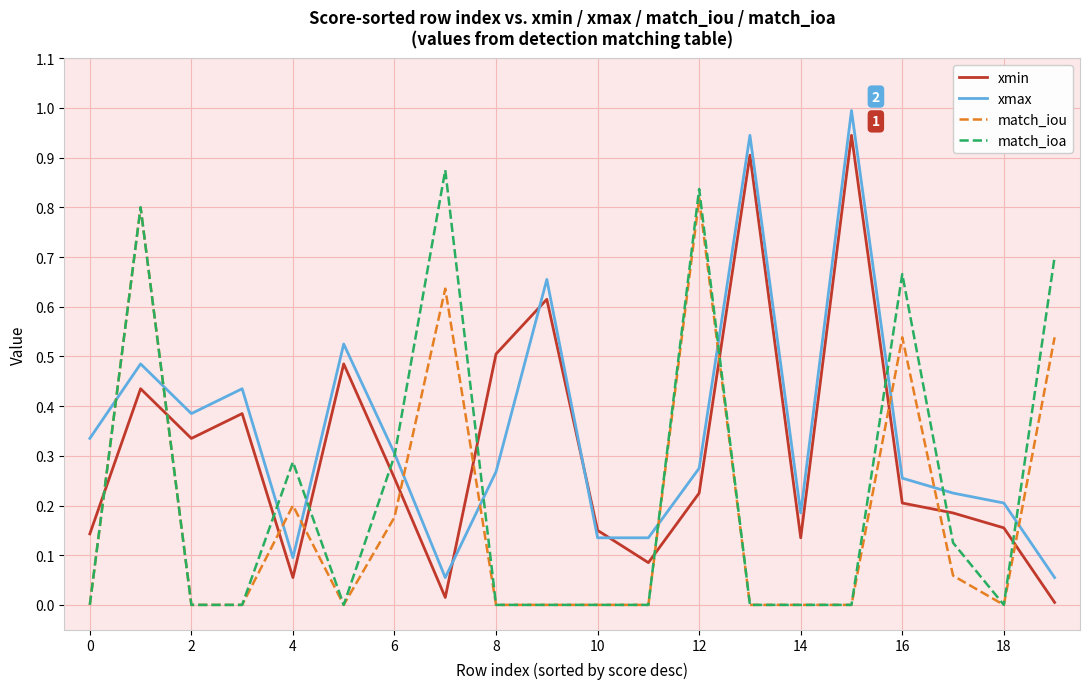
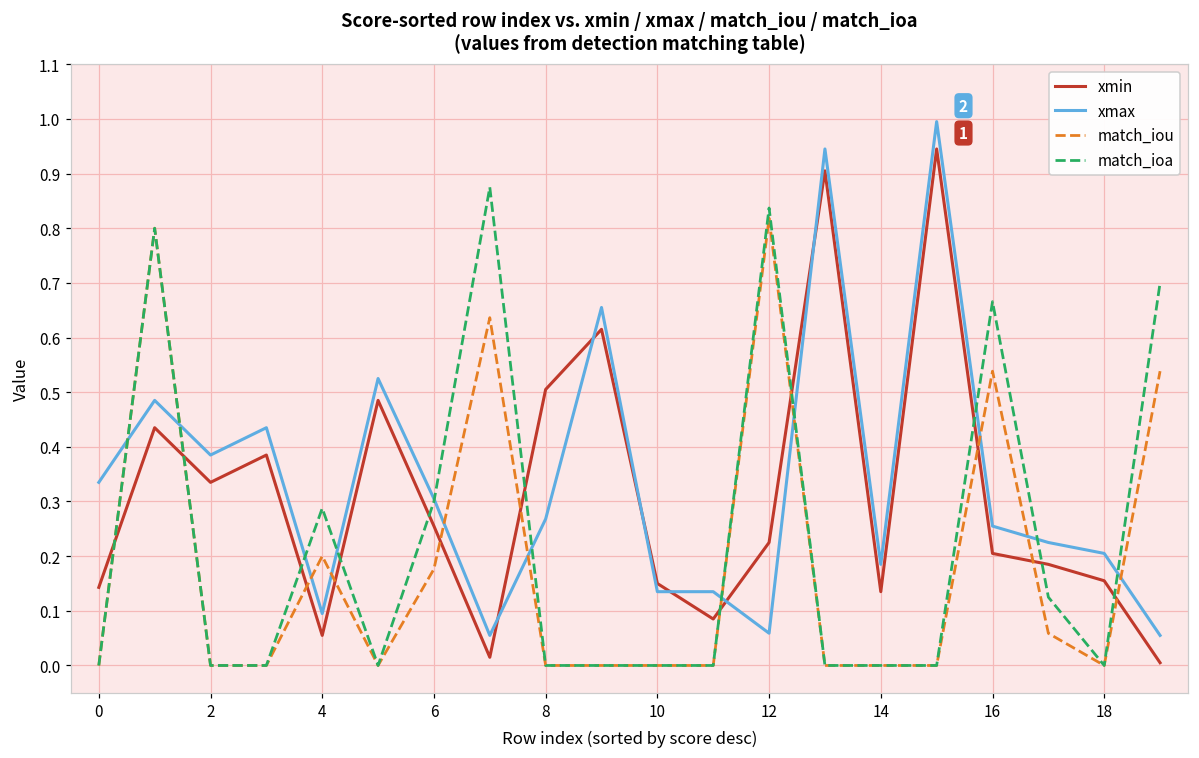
  {
    "xmin": {
      "0": 0.14,
      "2": 0.34,
      "4": 0.06,
      "6": 0.26,
      "8": 0.51,
      "10": 0.15,
      "12": 0.23,
      "14": 0.14,
      "16": 0.21,
      "18": 0.16
    },
    "xmax": {
      "0": 0.34,
      "2": 0.39,
      "4": 0.10,
      "8": 0.27,
      "10": 0.14,
-     "12": 0.28,
+     "12": 0.06,
      "14": 0.19,
      "16": 0.26,
      "18": 0.21
    },
    "match_iou": {
      "4": 0.20,
      "6": 0.18,
      "12": 0.82,
      "16": 0.54
    },
    "match_ioa": {
      "4": 0.29,
      "12": 0.84,
      "16": 0.67
    }
  }
